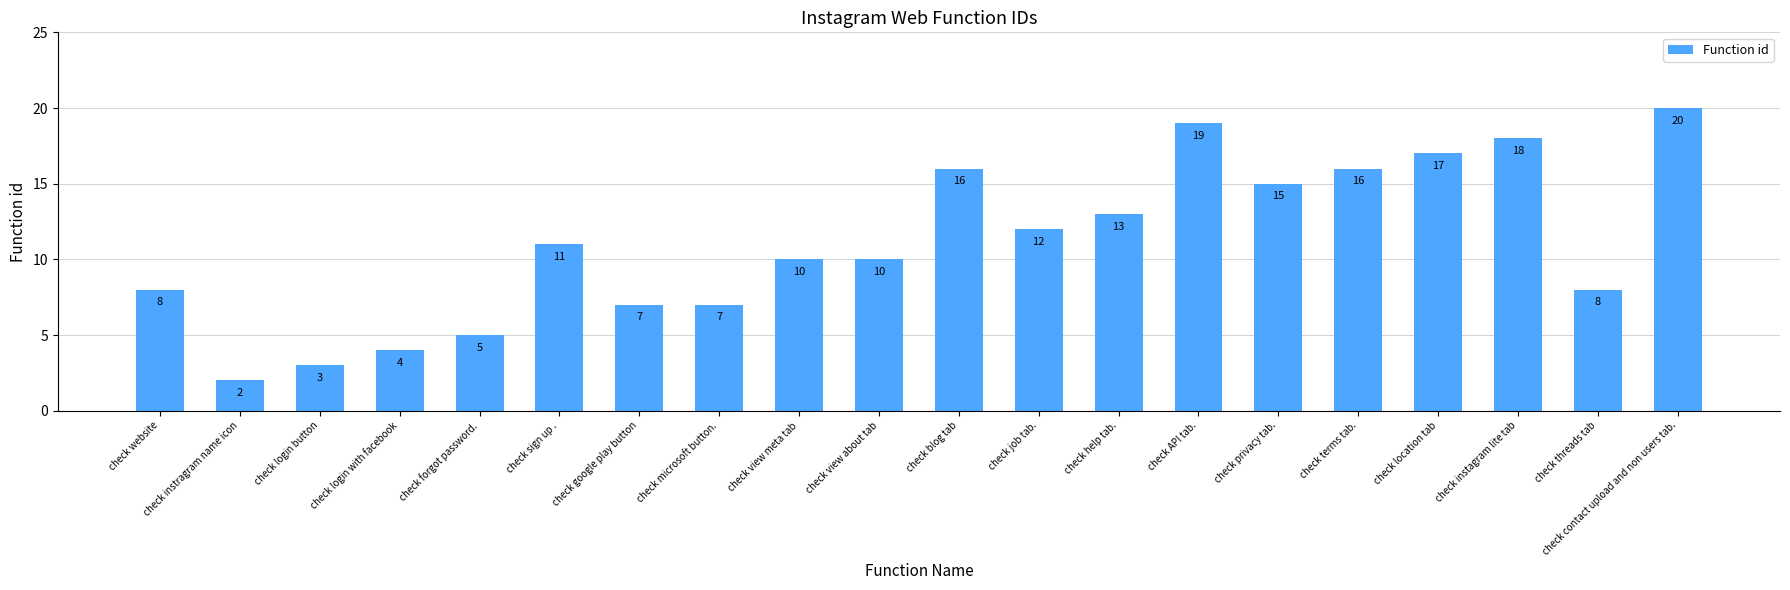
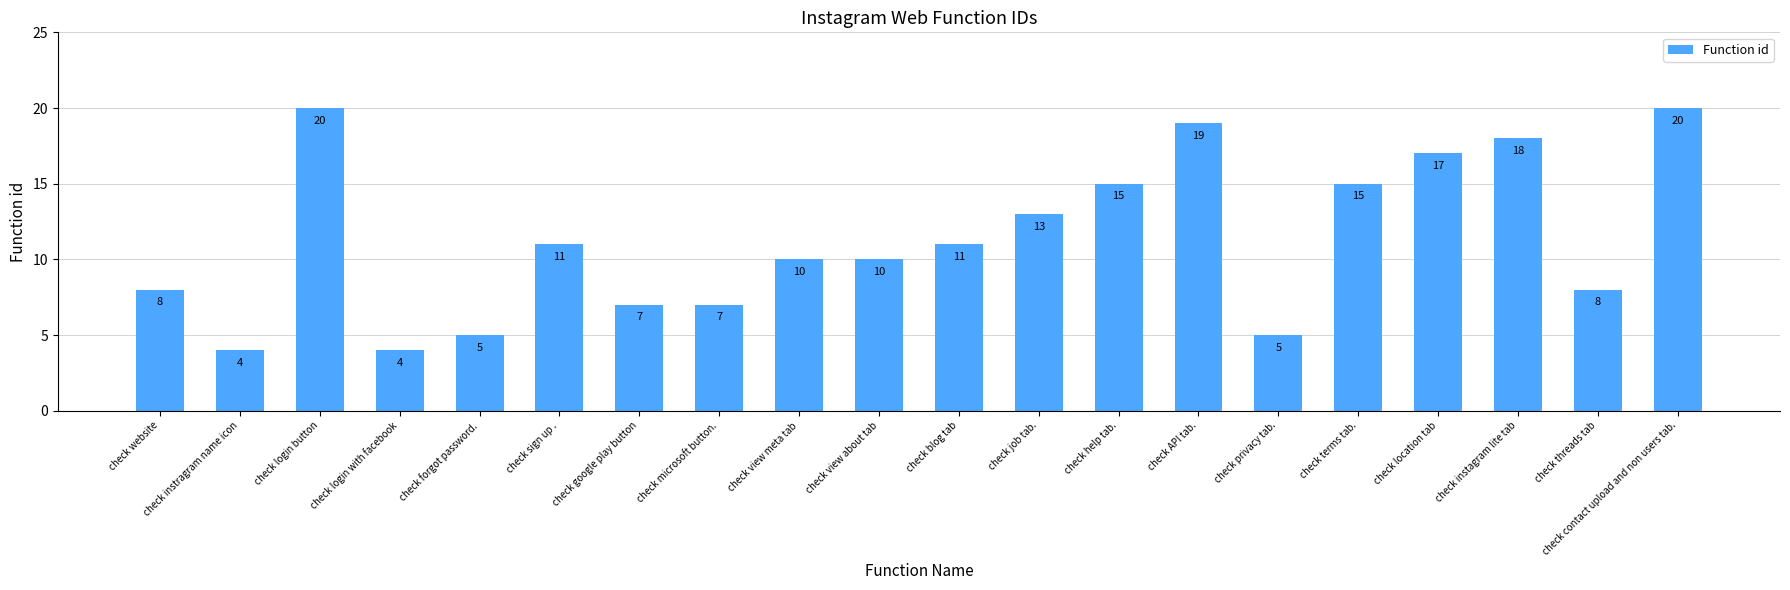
  {
    "check website": 8,
-   "check instragram name icon": 2,
-   "check login button": 3,
+   "check instragram name icon": 4,
+   "check login button": 20,
    "check login with facebook": 4,
    "check forgot password.": 5,
    "check sign up .": 11,
    "check google play button": 7,
    "check microsoft button.": 7,
    "check view meta tab": 10,
    "check view about tab": 10,
-   "check blog tab": 16,
-   "check job tab.": 12,
-   "check help tab.": 13,
+   "check blog tab": 11,
+   "check job tab.": 13,
+   "check help tab.": 15,
    "check API tab.": 19,
-   "check privacy tab.": 15,
-   "check terms tab.": 16,
+   "check privacy tab.": 5,
+   "check terms tab.": 15,
    "check location tab": 17,
    "check instagram lite tab": 18,
    "check threads tab": 8,
    "check contact upload and non users tab.": 20
  }
